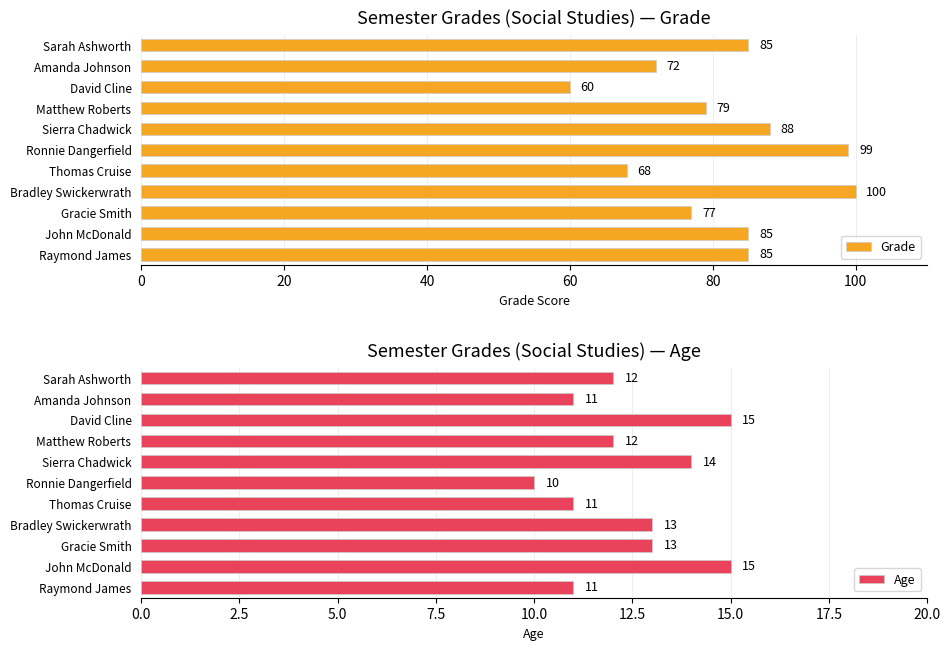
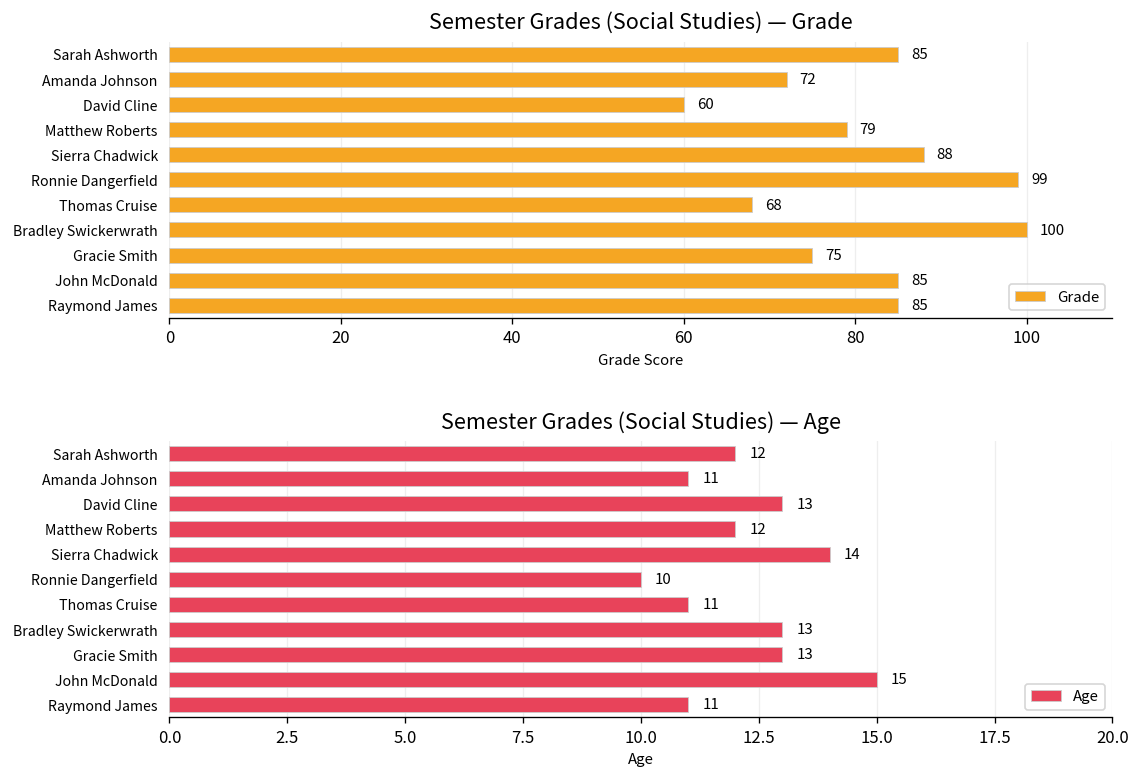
  {
    "Semester Grades (Social Studies) — Grade": {
      "Sarah Ashworth": 85,
      "Amanda Johnson": 72,
      "David Cline": 60,
      "Matthew Roberts": 79,
      "Sierra Chadwick": 88,
      "Ronnie Dangerfield": 99,
      "Thomas Cruise": 68,
      "Bradley Swickerwrath": 100,
-     "Gracie Smith": 77,
+     "Gracie Smith": 75,
      "John McDonald": 85,
      "Raymond James": 85
    },
    "Semester Grades (Social Studies) — Age": {
      "Sarah Ashworth": 12,
      "Amanda Johnson": 11,
-     "David Cline": 15,
+     "David Cline": 13,
      "Matthew Roberts": 12,
      "Sierra Chadwick": 14,
      "Ronnie Dangerfield": 10,
      "Thomas Cruise": 11,
      "Bradley Swickerwrath": 13,
      "Gracie Smith": 13,
      "John McDonald": 15,
      "Raymond James": 11
    }
  }
